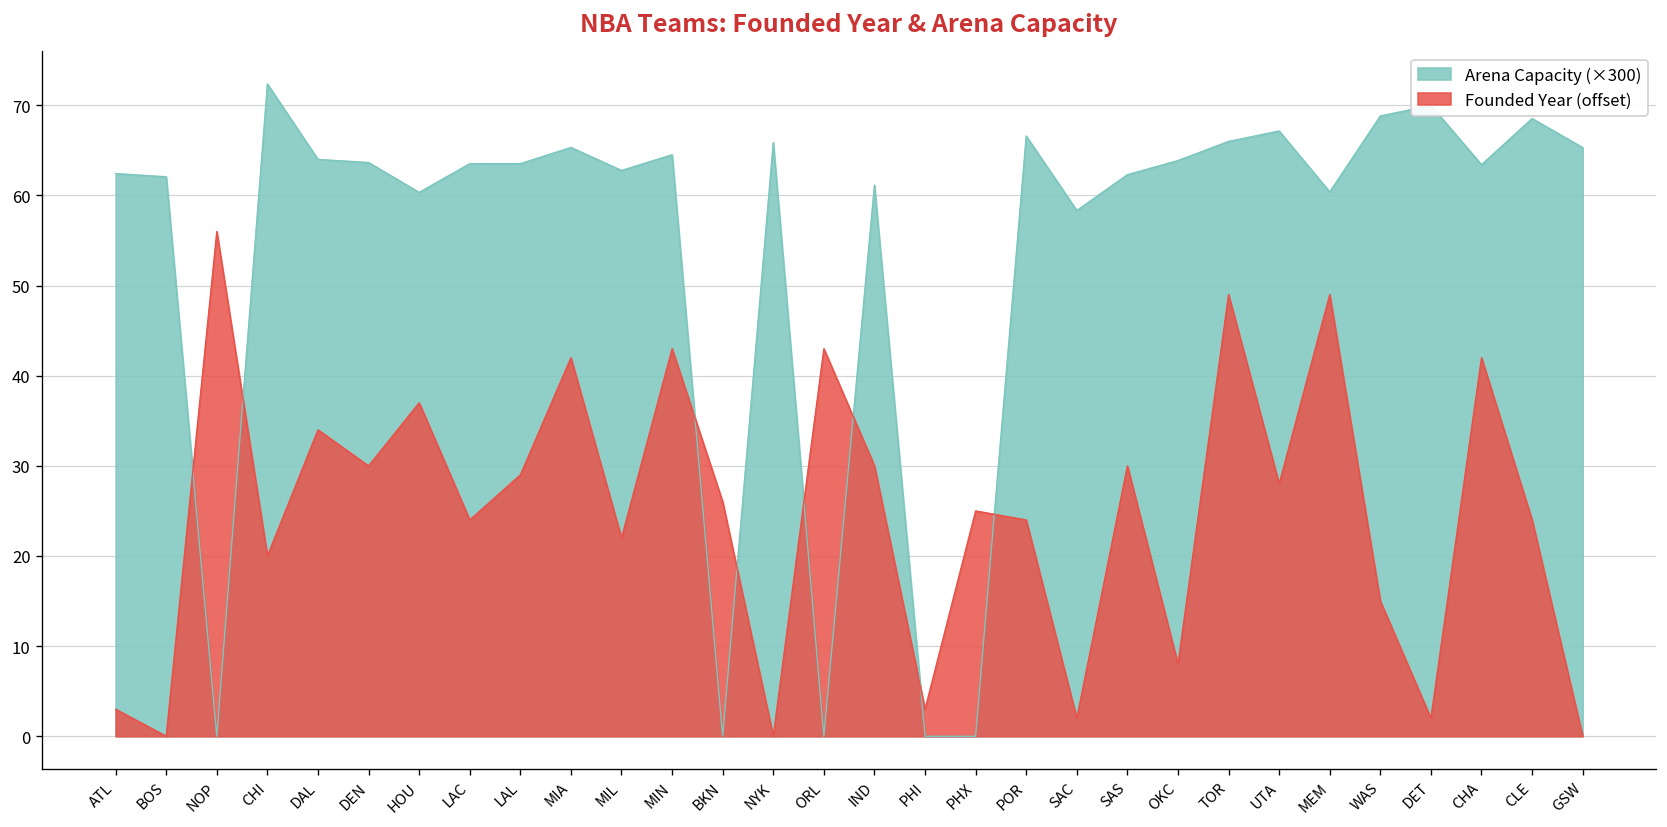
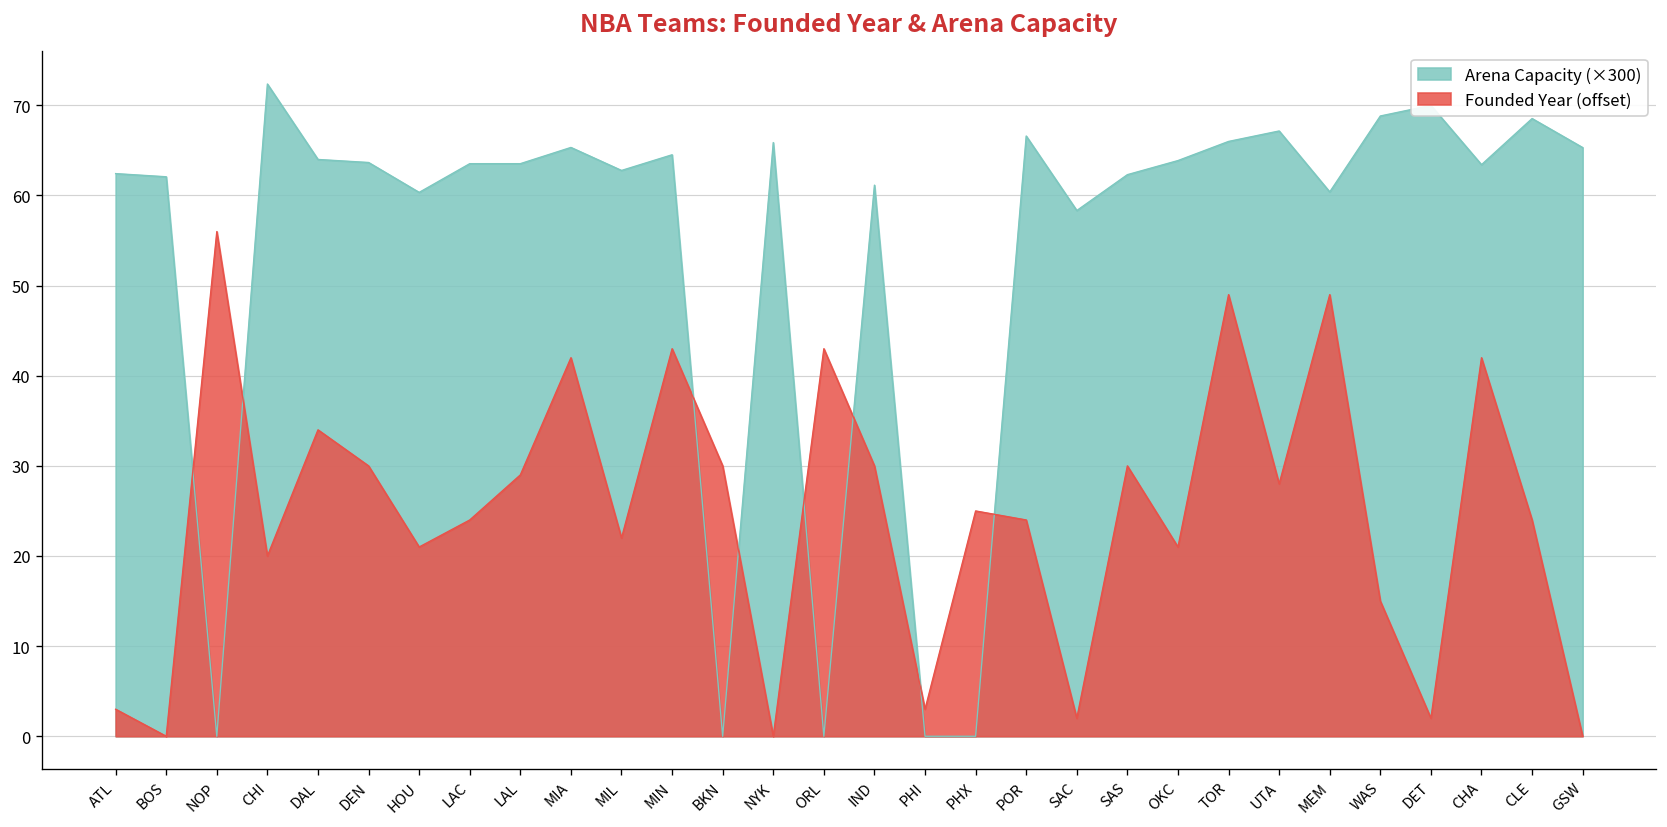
  {
    "Arena Capacity (×300)": {
      "ATL": 62,
      "BOS": 62,
      "NOP": 0,
      "CHI": 72,
      "DAL": 64,
      "DEN": 64,
      "HOU": 60,
      "LAC": 64,
      "LAL": 64,
      "MIA": 65,
      "MIL": 63,
      "MIN": 65,
      "BKN": 0,
      "NYK": 66,
      "ORL": 0,
      "IND": 61,
      "PHI": 0,
      "PHX": 0,
      "POR": 67,
      "SAC": 58,
      "SAS": 62,
      "OKC": 64,
      "TOR": 66,
      "UTA": 67,
      "MEM": 60,
      "WAS": 69,
      "CHA": 63,
      "CLE": 69,
      "GSW": 65
    },
    "Founded Year (offset)": {
      "ATL": 3,
      "BOS": 0,
      "NOP": 56,
      "CHI": 20,
      "DAL": 34,
      "DEN": 30,
-     "HOU": 37,
+     "HOU": 21,
      "LAC": 24,
      "LAL": 29,
      "MIA": 42,
      "MIL": 22,
      "MIN": 43,
-     "BKN": 26,
+     "BKN": 30,
      "NYK": 0,
      "ORL": 43,
      "IND": 30,
      "PHI": 3,
      "PHX": 25,
      "POR": 24,
      "SAC": 2,
      "SAS": 30,
-     "OKC": 8,
+     "OKC": 21,
      "TOR": 49,
      "UTA": 28,
      "MEM": 49,
      "WAS": 15,
      "DET": 2,
      "CHA": 42,
      "CLE": 24,
      "GSW": 0
    }
  }
